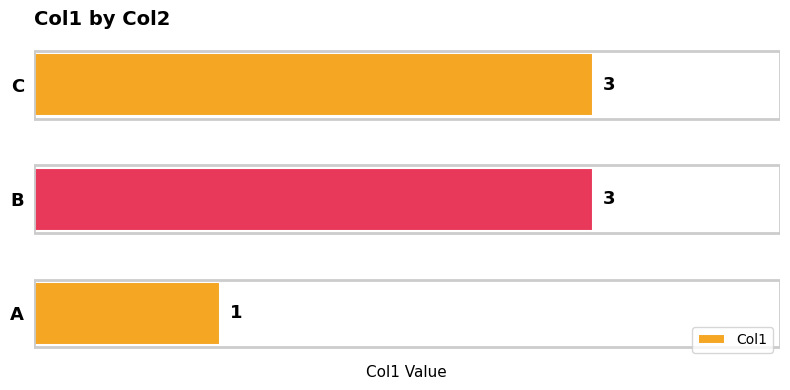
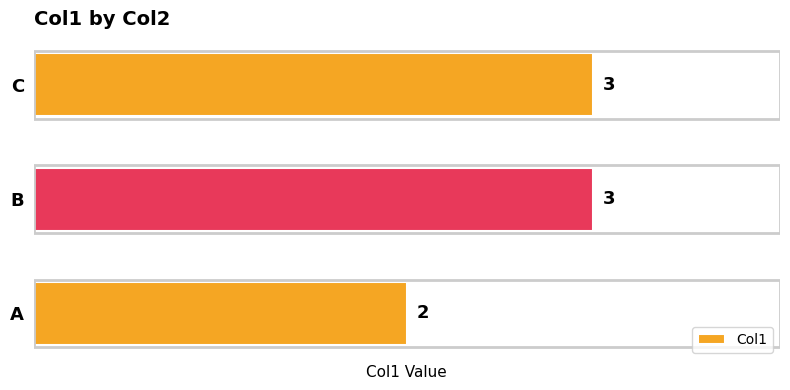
  {
    "C": 3,
    "B": 3,
-   "A": 1
+   "A": 2
  }
